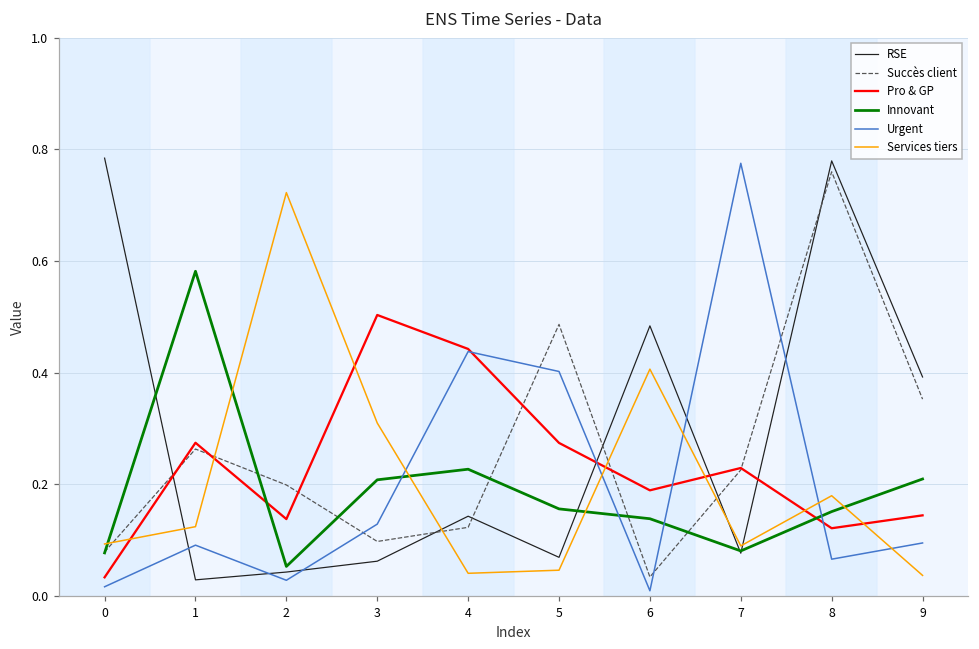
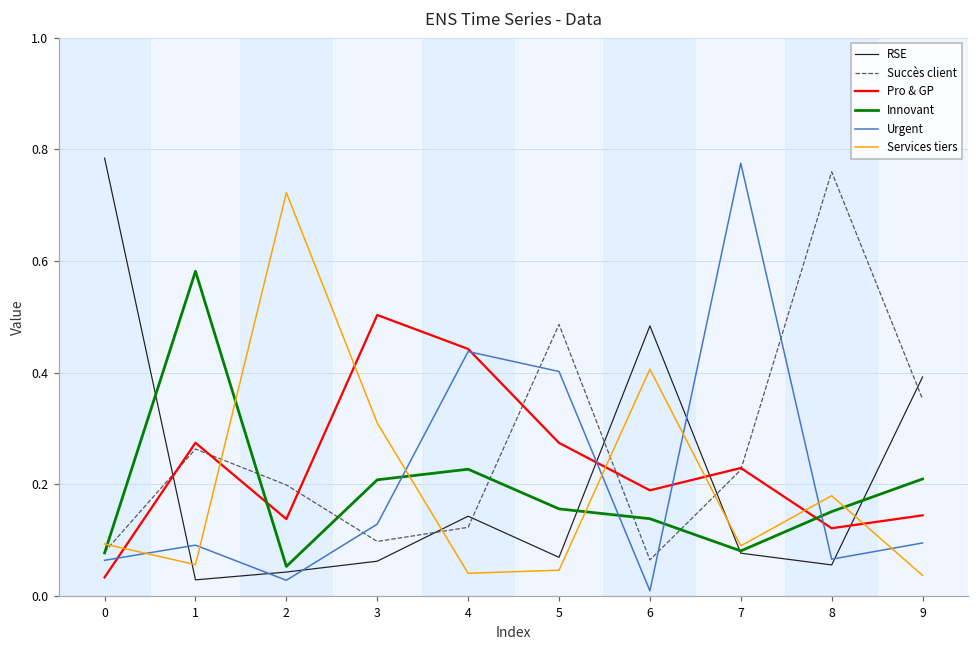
  {
    "RSE": {
      "0": 0.78,
      "1": 0.03,
      "2": 0.04,
      "3": 0.06,
      "4": 0.14,
      "5": 0.07,
      "6": 0.48,
-     "8": 0.78,
+     "8": 0.06,
      "9": 0.39
    },
    "Succès client": {
      "1": 0.26,
      "2": 0.20,
      "3": 0.10,
      "4": 0.12,
      "5": 0.49,
-     "6": 0.03,
+     "6": 0.06,
      "8": 0.76,
      "9": 0.35
    },
    "Pro & GP": {
      "0": 0.03,
      "1": 0.27,
      "2": 0.14,
      "3": 0.50,
      "5": 0.27,
      "6": 0.19,
      "8": 0.12,
      "9": 0.14
    },
    "Innovant": {
      "1": 0.58,
      "2": 0.05,
      "3": 0.21,
      "4": 0.23,
      "5": 0.16,
      "6": 0.14,
      "8": 0.15,
      "9": 0.21
    },
    "Urgent": {
-     "0": 0.02,
+     "0": 0.06,
      "1": 0.09,
      "2": 0.03,
      "3": 0.13,
      "5": 0.40,
      "6": 0.01,
      "7": 0.77,
      "8": 0.07,
      "9": 0.09
    },
    "Services tiers": {
      "0": 0.09,
-     "1": 0.12,
+     "1": 0.06,
      "2": 0.72,
      "3": 0.31,
      "4": 0.04,
      "5": 0.05,
      "6": 0.41,
      "7": 0.09,
      "8": 0.18,
      "9": 0.04
    }
  }
